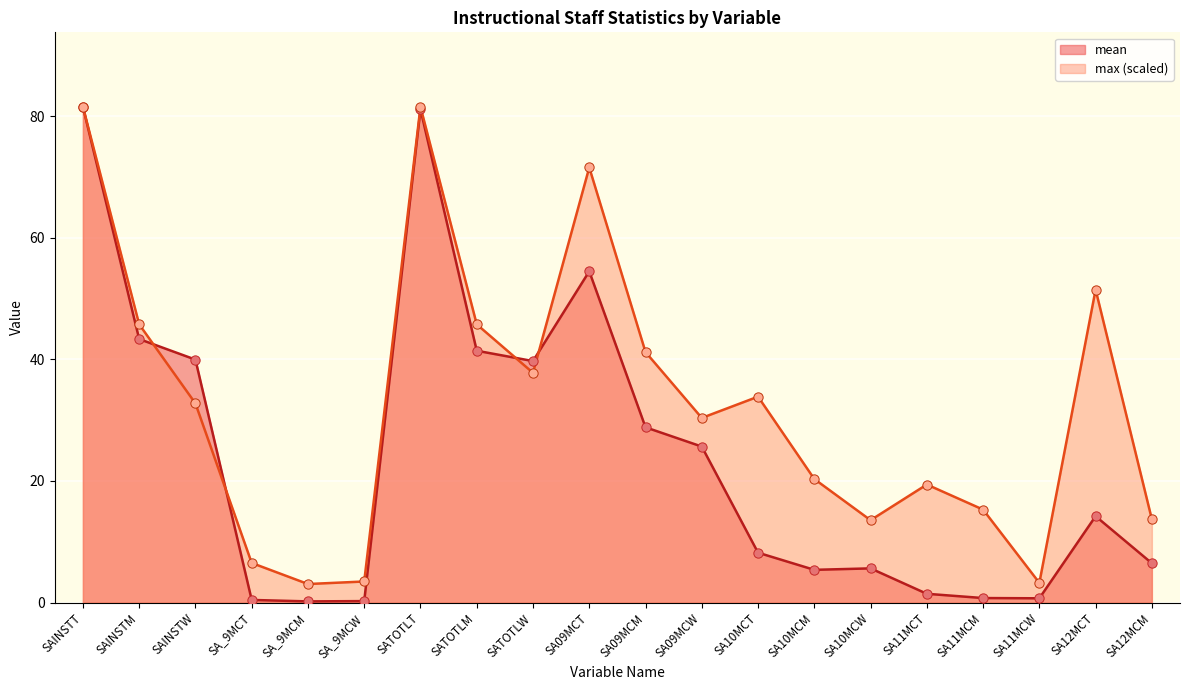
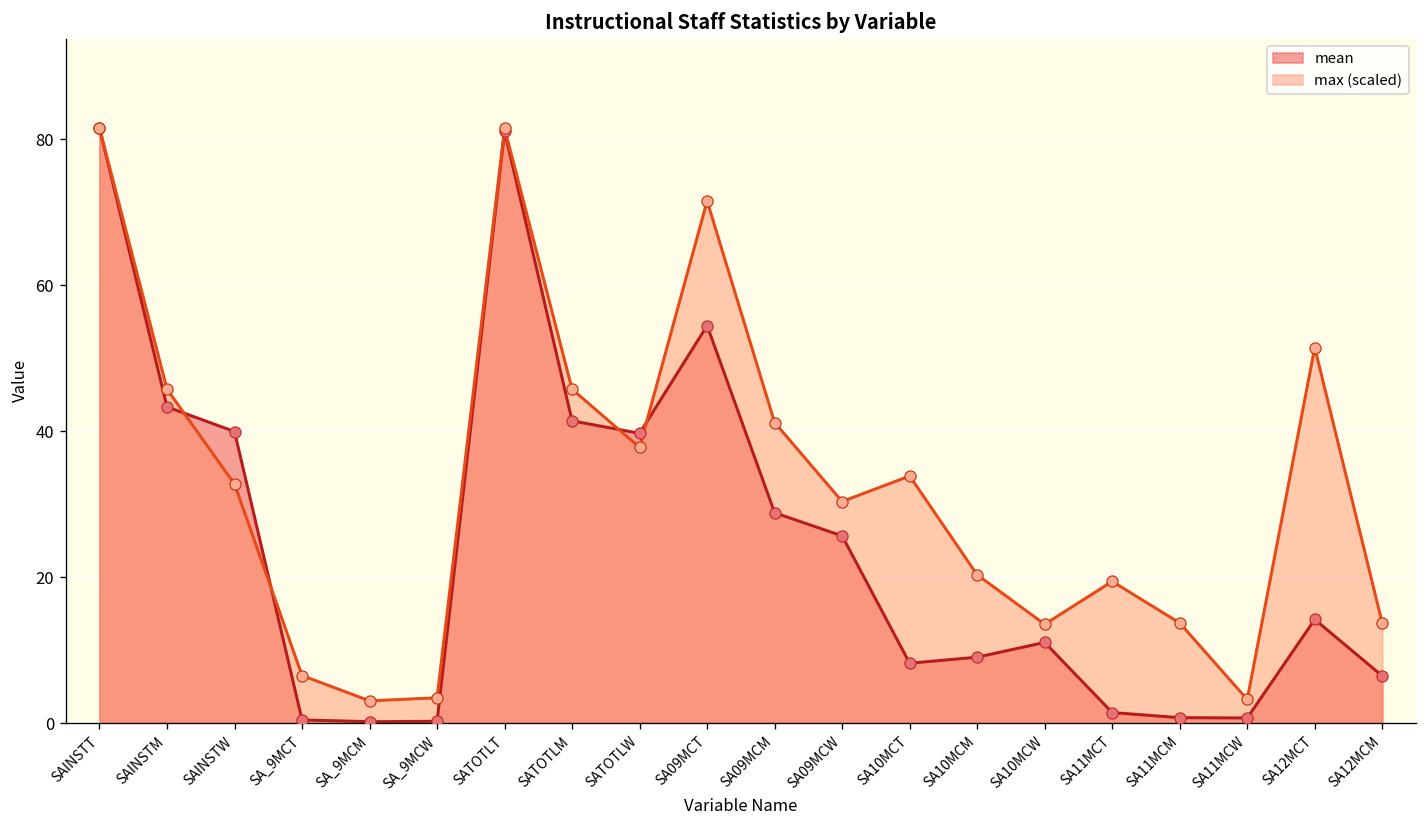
  {
    "mean": {
      "SAINSTM": 43,
      "SAINSTW": 40,
      "SA_9MCT": 0,
      "SA_9MCM": 0,
      "SA_9MCW": 0,
      "SATOTLM": 41,
      "SATOTLW": 40,
      "SA09MCT": 54,
      "SA09MCM": 29,
      "SA09MCW": 26,
      "SA10MCT": 8,
-     "SA10MCM": 5,
-     "SA10MCW": 6,
+     "SA10MCM": 9,
+     "SA10MCW": 11,
      "SA11MCT": 1,
      "SA11MCM": 1,
      "SA11MCW": 1,
      "SA12MCT": 14,
      "SA12MCM": 6
    },
    "max (scaled)": {
      "SAINSTM": 46,
      "SAINSTW": 33,
      "SA_9MCT": 7,
      "SA_9MCM": 3,
      "SA_9MCW": 3,
      "SATOTLM": 46,
      "SATOTLW": 38,
      "SA09MCT": 72,
      "SA09MCM": 41,
      "SA09MCW": 30,
      "SA10MCT": 34,
      "SA10MCM": 20,
      "SA10MCW": 14,
      "SA11MCT": 19,
-     "SA11MCM": 15,
+     "SA11MCM": 14,
      "SA11MCW": 3,
      "SA12MCT": 51,
      "SA12MCM": 14
    }
  }
